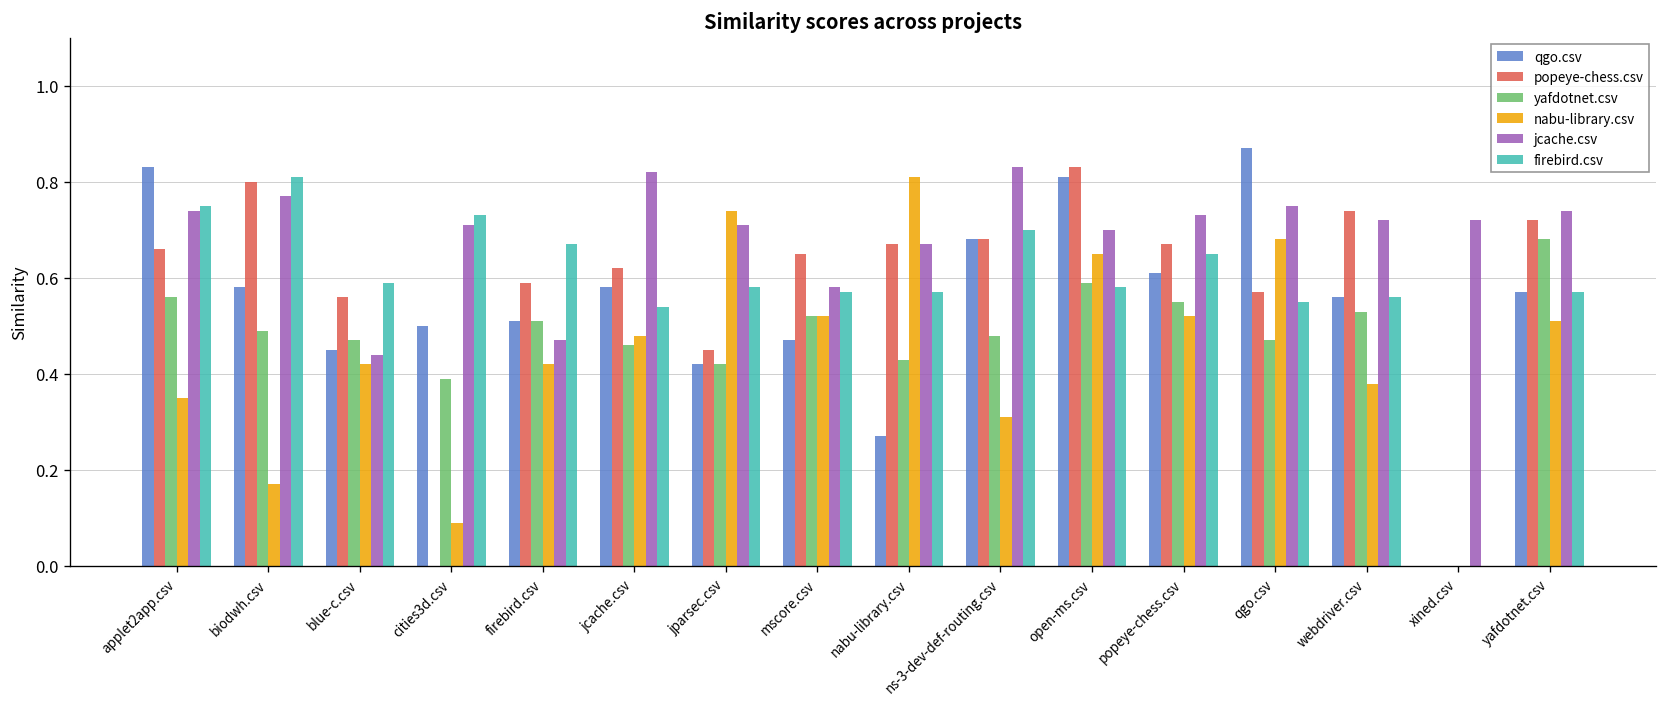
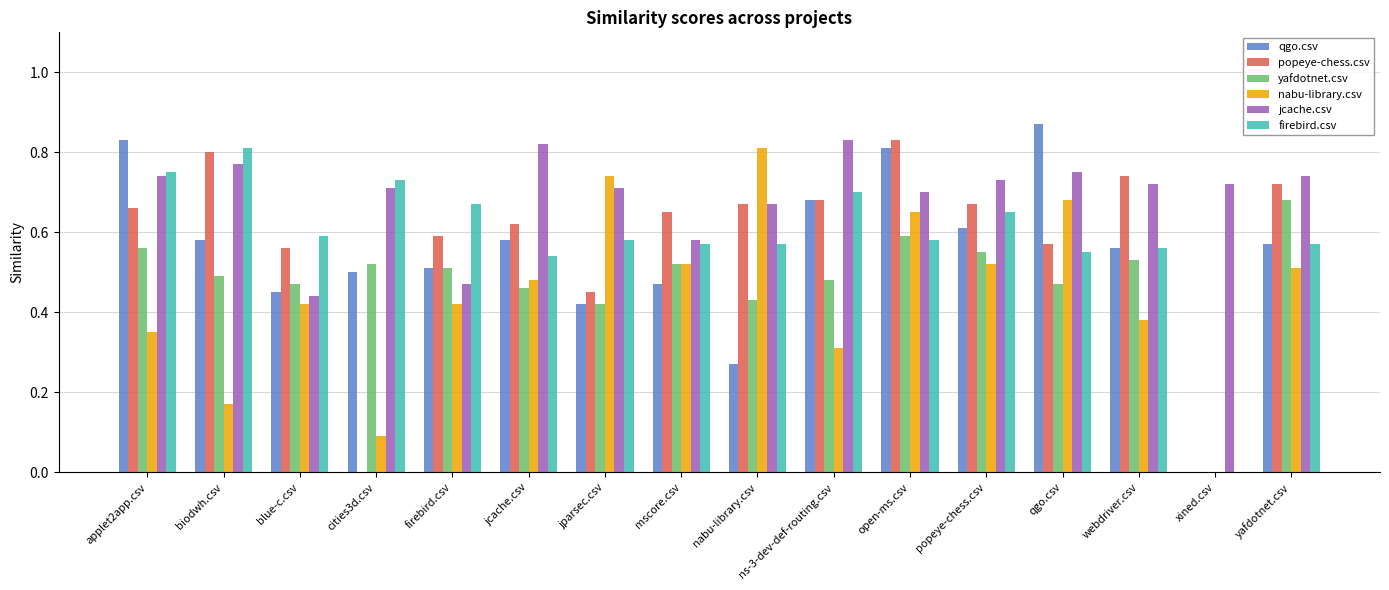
  {
    "qgo.csv": {
      "applet2app.csv": 0.83,
      "biodwh.csv": 0.58,
      "blue-c.csv": 0.45,
      "cities3d.csv": 0.50,
      "firebird.csv": 0.51,
      "jcache.csv": 0.58,
      "jparsec.csv": 0.42,
      "mscore.csv": 0.47,
      "nabu-library.csv": 0.27,
      "ns-3-dev-def-routing.csv": 0.68,
      "open-ms.csv": 0.81,
      "popeye-chess.csv": 0.61,
      "qgo.csv": 0.87,
      "webdriver.csv": 0.56,
      "xined.csv": 0.00,
      "yafdotnet.csv": 0.57
    },
    "popeye-chess.csv": {
      "applet2app.csv": 0.66,
      "biodwh.csv": 0.80,
      "blue-c.csv": 0.56,
      "cities3d.csv": 0.00,
      "firebird.csv": 0.59,
      "jcache.csv": 0.62,
      "jparsec.csv": 0.45,
      "mscore.csv": 0.65,
      "nabu-library.csv": 0.67,
      "ns-3-dev-def-routing.csv": 0.68,
      "open-ms.csv": 0.83,
      "popeye-chess.csv": 0.67,
      "qgo.csv": 0.57,
      "webdriver.csv": 0.74,
      "xined.csv": 0.00,
      "yafdotnet.csv": 0.72
    },
    "yafdotnet.csv": {
      "applet2app.csv": 0.56,
      "biodwh.csv": 0.49,
      "blue-c.csv": 0.47,
-     "cities3d.csv": 0.39,
+     "cities3d.csv": 0.52,
      "firebird.csv": 0.51,
      "jcache.csv": 0.46,
      "jparsec.csv": 0.42,
      "mscore.csv": 0.52,
      "nabu-library.csv": 0.43,
      "ns-3-dev-def-routing.csv": 0.48,
      "open-ms.csv": 0.59,
      "popeye-chess.csv": 0.55,
      "qgo.csv": 0.47,
      "webdriver.csv": 0.53,
      "xined.csv": 0.00,
      "yafdotnet.csv": 0.68
    },
    "nabu-library.csv": {
      "applet2app.csv": 0.35,
      "biodwh.csv": 0.17,
      "blue-c.csv": 0.42,
      "cities3d.csv": 0.09,
      "firebird.csv": 0.42,
      "jcache.csv": 0.48,
      "jparsec.csv": 0.74,
      "mscore.csv": 0.52,
      "nabu-library.csv": 0.81,
      "ns-3-dev-def-routing.csv": 0.31,
      "open-ms.csv": 0.65,
      "popeye-chess.csv": 0.52,
      "qgo.csv": 0.68,
      "webdriver.csv": 0.38,
      "xined.csv": 0.00,
      "yafdotnet.csv": 0.51
    },
    "jcache.csv": {
      "applet2app.csv": 0.74,
      "biodwh.csv": 0.77,
      "blue-c.csv": 0.44,
      "cities3d.csv": 0.71,
      "firebird.csv": 0.47,
      "jcache.csv": 0.82,
      "jparsec.csv": 0.71,
      "mscore.csv": 0.58,
      "nabu-library.csv": 0.67,
      "ns-3-dev-def-routing.csv": 0.83,
      "open-ms.csv": 0.70,
      "popeye-chess.csv": 0.73,
      "qgo.csv": 0.75,
      "webdriver.csv": 0.72,
      "xined.csv": 0.72,
      "yafdotnet.csv": 0.74
    },
    "firebird.csv": {
      "applet2app.csv": 0.75,
      "biodwh.csv": 0.81,
      "blue-c.csv": 0.59,
      "cities3d.csv": 0.73,
      "firebird.csv": 0.67,
      "jcache.csv": 0.54,
      "jparsec.csv": 0.58,
      "mscore.csv": 0.57,
      "nabu-library.csv": 0.57,
      "ns-3-dev-def-routing.csv": 0.70,
      "open-ms.csv": 0.58,
      "popeye-chess.csv": 0.65,
      "qgo.csv": 0.55,
      "webdriver.csv": 0.56,
      "xined.csv": 0.00,
      "yafdotnet.csv": 0.57
    }
  }
